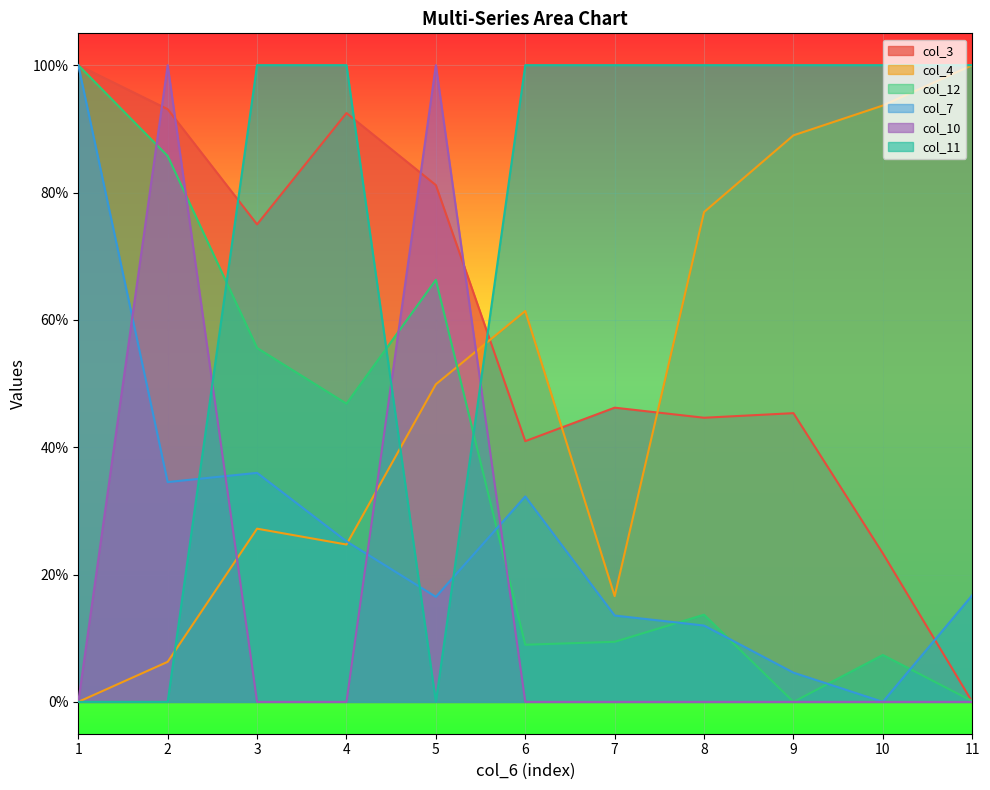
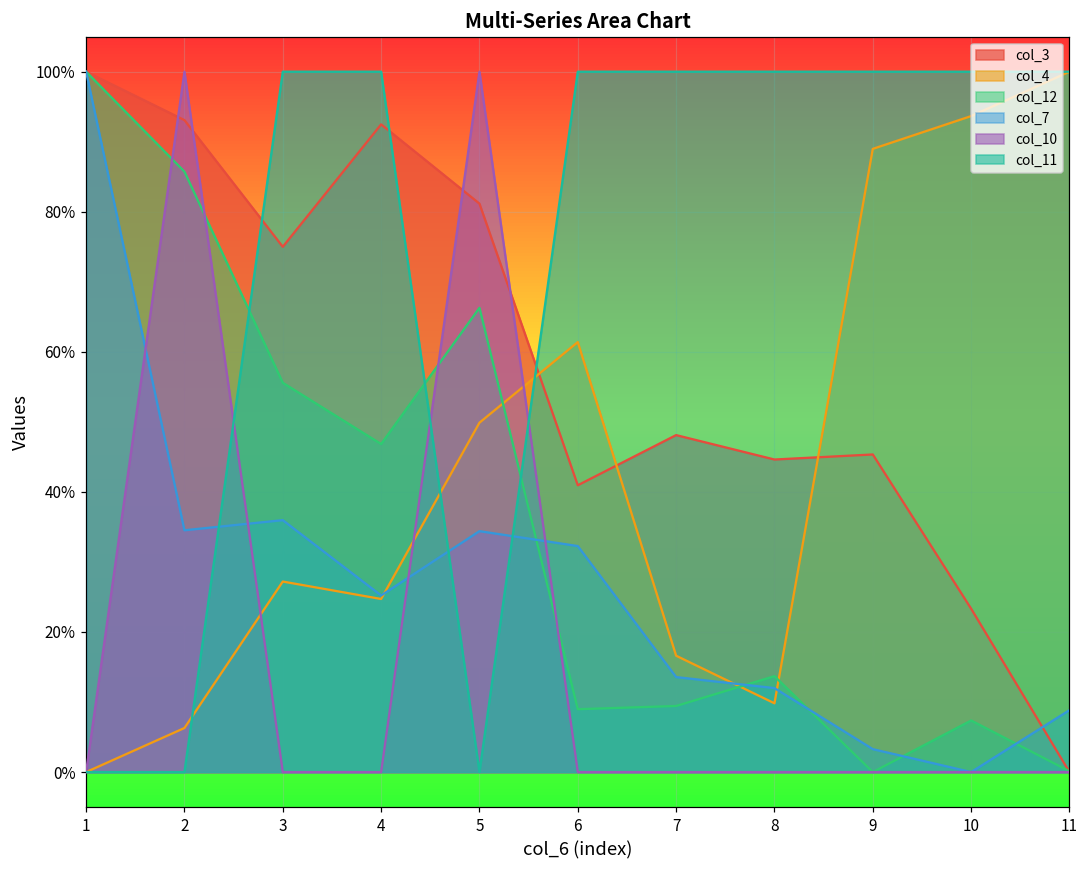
  {
    "col_3": {
      "2": "93%",
      "3": "75%",
      "4": "92%",
      "5": "81%",
      "6": "41%",
-     "7": "46%",
+     "7": "48%",
      "8": "45%",
      "9": "45%",
      "10": "23%"
    },
    "col_4": {
      "2": "6%",
      "3": "27%",
      "4": "25%",
      "5": "50%",
      "6": "61%",
      "7": "17%",
-     "8": "77%",
+     "8": "10%",
      "9": "89%"
    },
    "col_7": {
      "2": "35%",
      "3": "36%",
      "4": "25%",
-     "5": "16%",
+     "5": "34%",
      "6": "32%",
      "7": "14%",
      "8": "12%",
-     "9": "5%",
-     "11": "17%"
+     "9": "3%",
+     "11": "9%"
    },
    "col_10": {
      "2": "100%",
      "3": "0%",
      "4": "0%",
      "5": "100%",
      "6": "0%",
      "7": "0%",
      "8": "0%"
    }
  }
